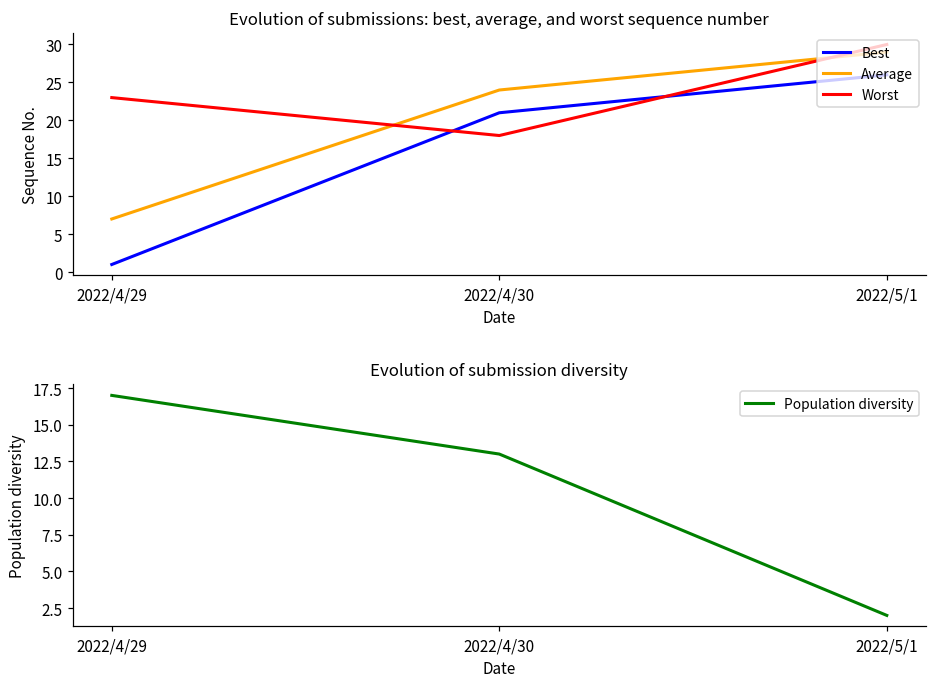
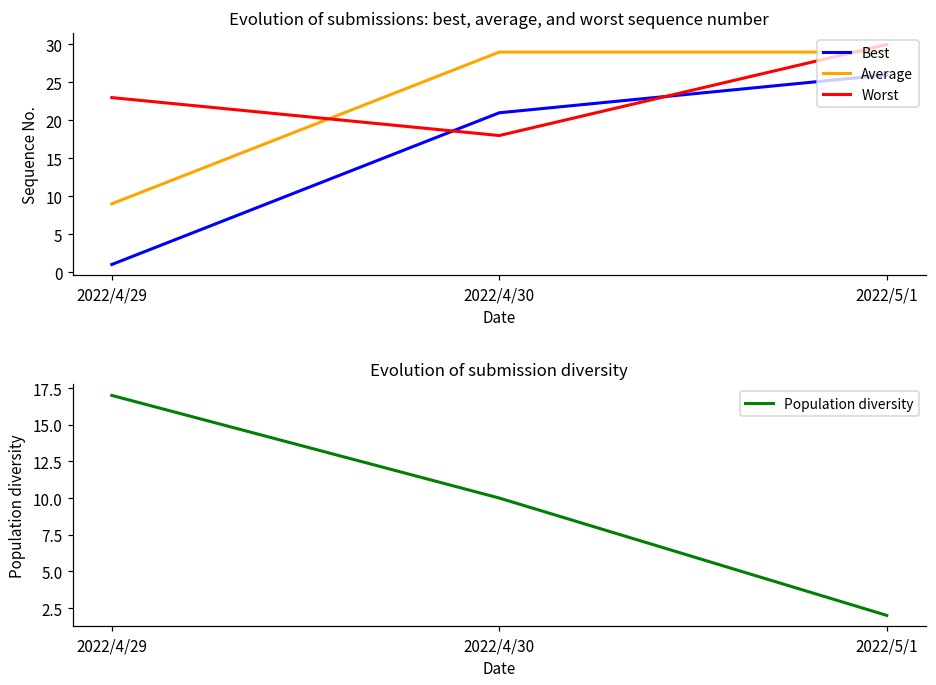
  {
    "Evolution of submissions: best, average, and worst sequence number": {
      "Best": {
        "2022/4/29": 1,
        "2022/4/30": 21
      },
      "Average": {
-       "2022/4/29": 7,
-       "2022/4/30": 24
+       "2022/4/29": 9,
+       "2022/4/30": 29
      },
      "Worst": {
        "2022/4/29": 23,
        "2022/4/30": 18
      }
    },
    "Evolution of submission diversity": {
      "2022/4/29": 17,
-     "2022/4/30": 13,
+     "2022/4/30": 10,
      "2022/5/1": 2
    }
  }
